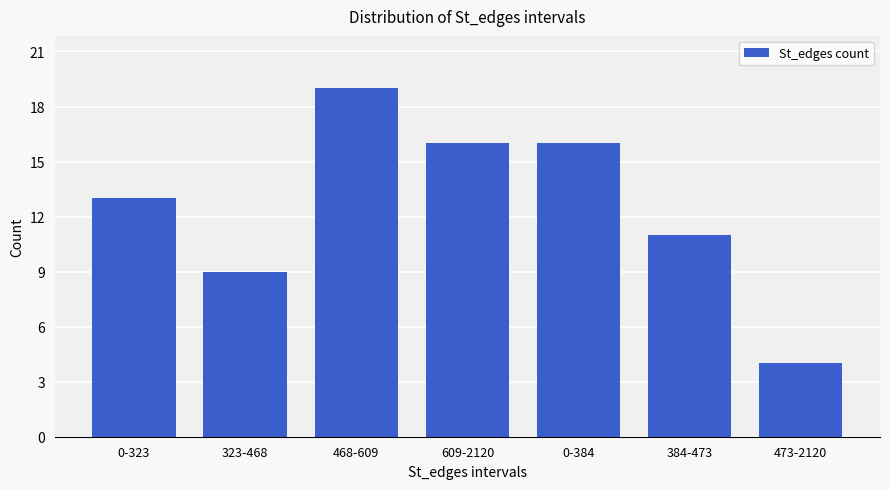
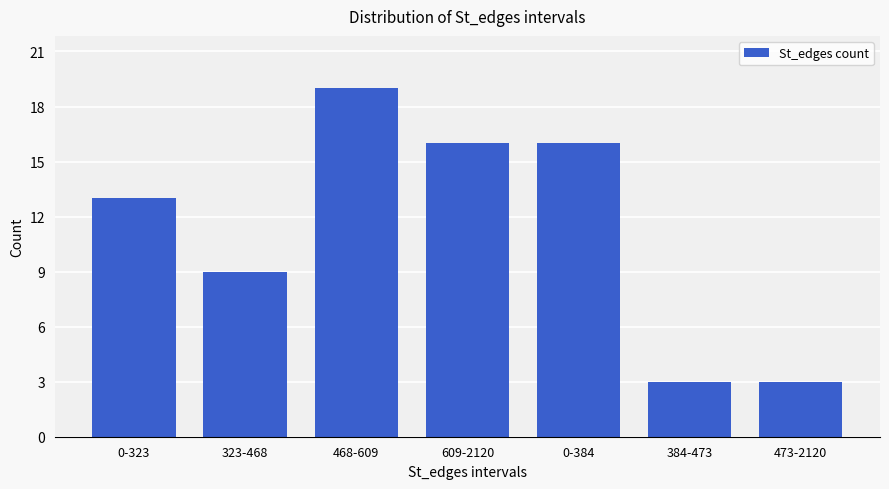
  {
    "0-323": 13,
    "323-468": 9,
    "468-609": 19,
    "609-2120": 16,
    "0-384": 16,
-   "384-473": 11,
-   "473-2120": 4
+   "384-473": 3,
+   "473-2120": 3
  }
